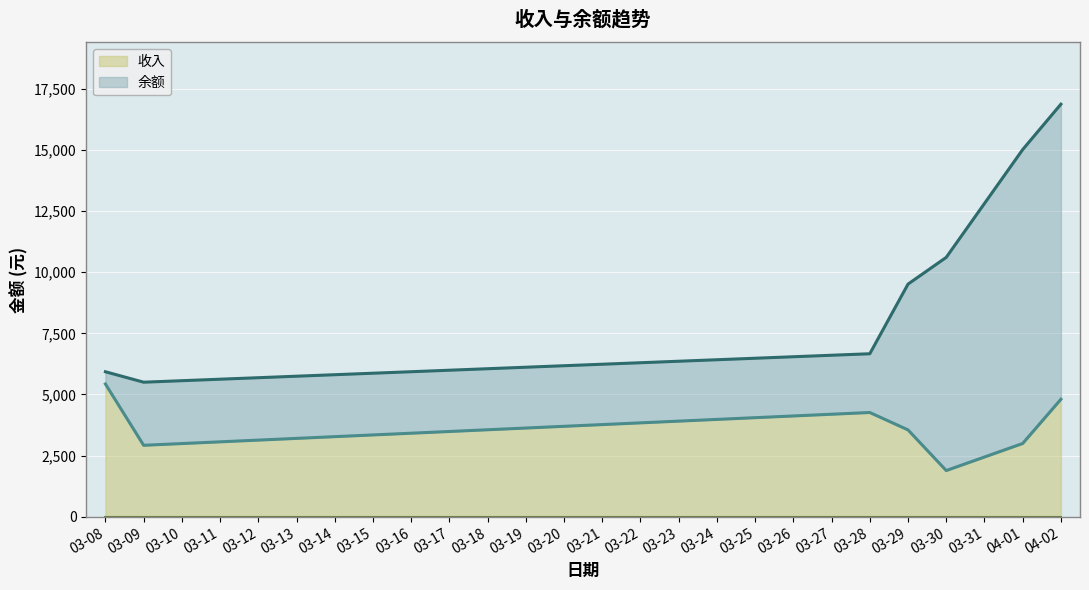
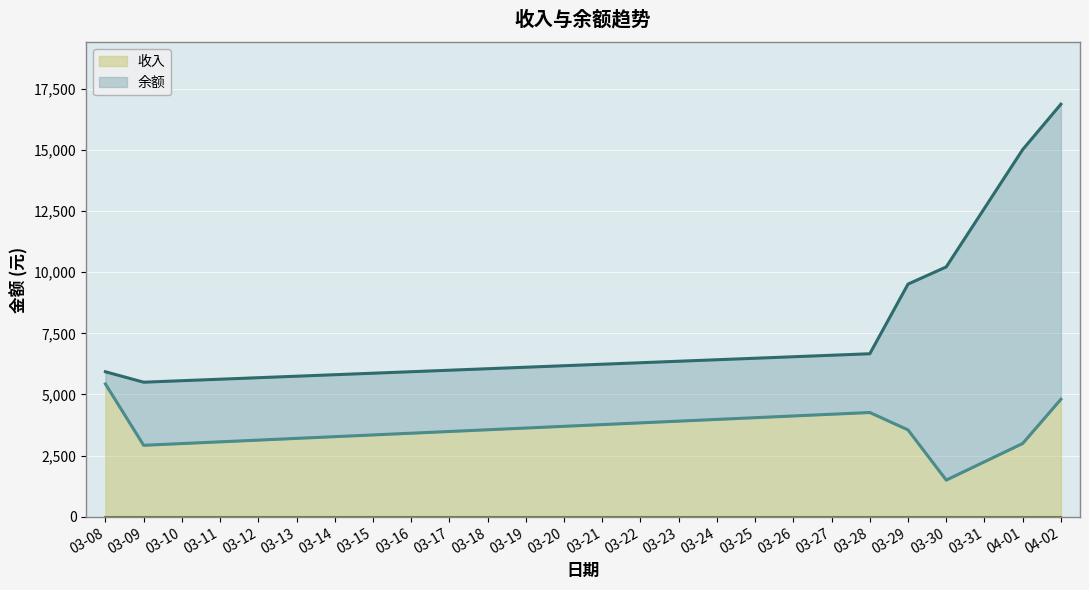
  {
    "收入": {
      "03-08": "5,400",
      "03-09": "2,900",
      "03-28": "4,300",
      "03-29": "3,600",
-     "03-30": "1,900",
+     "03-30": "1,500",
      "04-01": "3,000",
      "04-02": "4,800"
    },
    "余额": {
      "03-08": "500",
      "03-09": "2,600",
      "03-28": "2,400",
      "03-29": "6,000",
      "03-30": "8,700",
      "04-01": "12,000",
      "04-02": "12,100"
    }
  }
